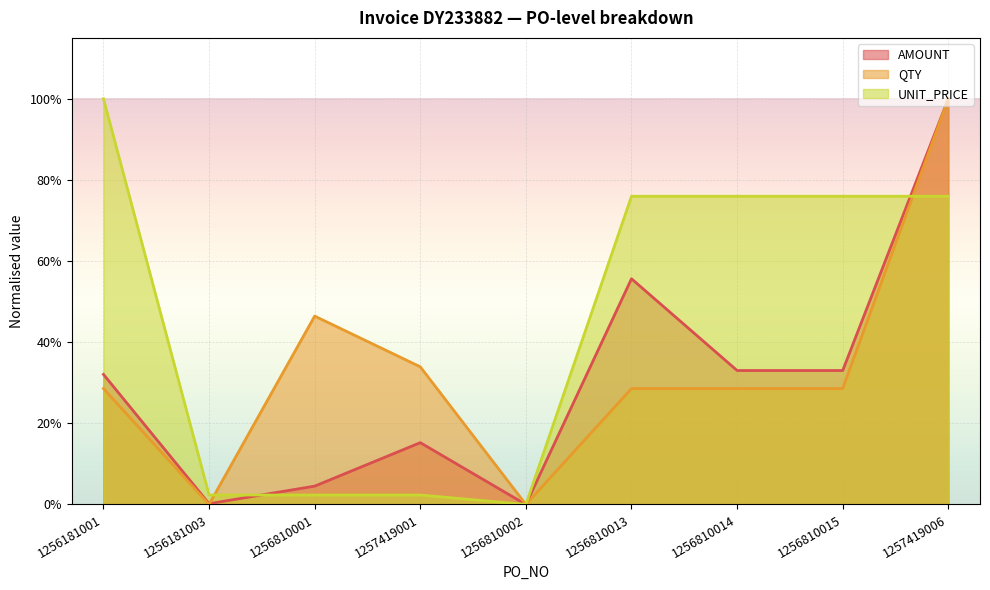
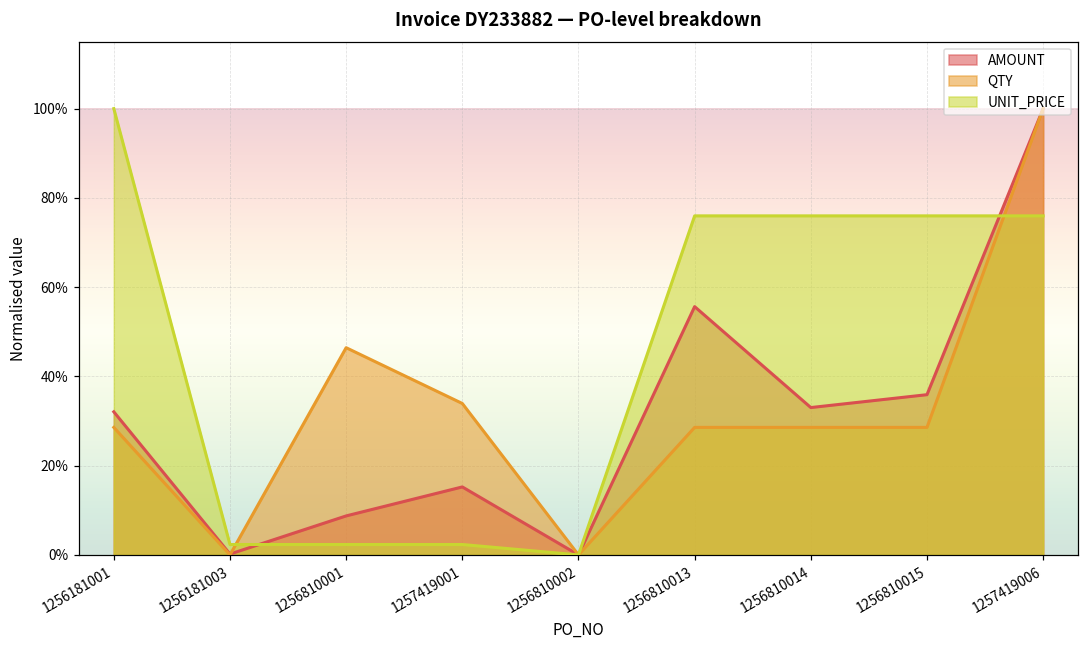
  {
    "AMOUNT": {
      "1256181001": "32%",
-     "1256810001": "5%",
+     "1256810001": "9%",
      "1257419001": "15%",
      "1256810013": "56%",
      "1256810014": "33%",
-     "1256810015": "33%"
+     "1256810015": "36%"
    }
  }
